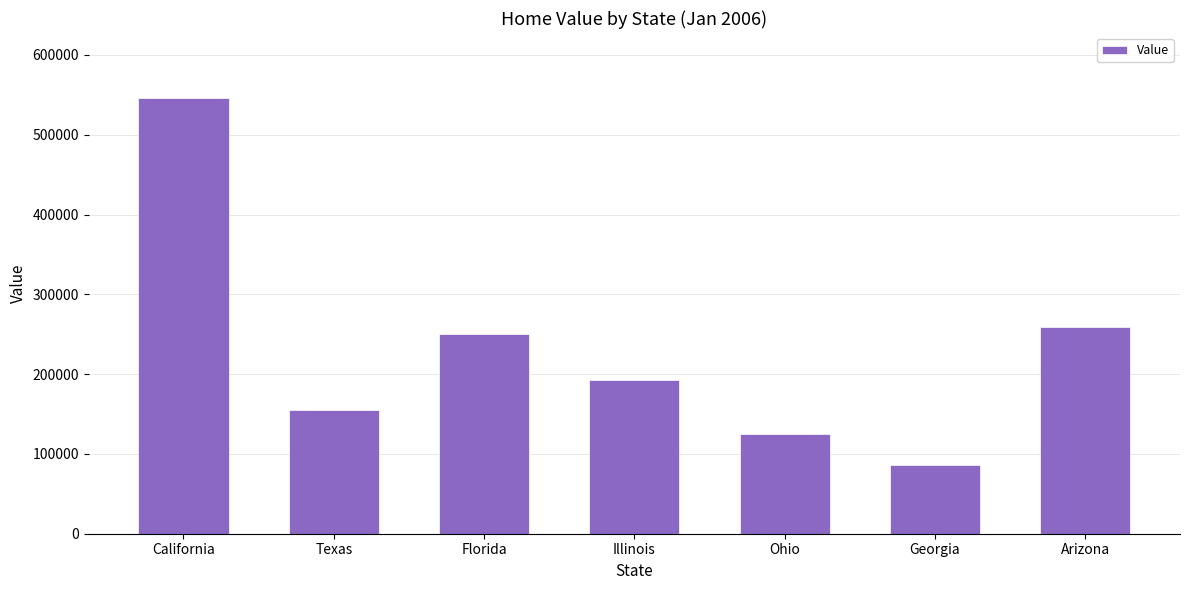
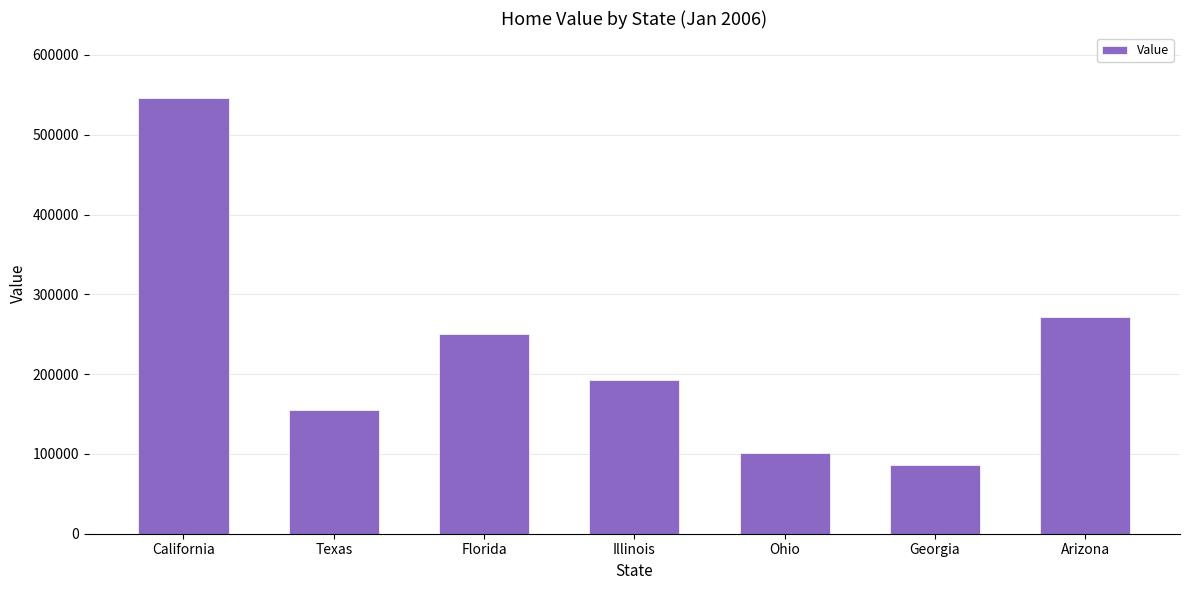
  {
    "California": 550000,
    "Texas": 150000,
    "Florida": 250000,
    "Illinois": 190000,
-   "Ohio": 120000,
+   "Ohio": 100000,
    "Georgia": 90000,
-   "Arizona": 260000
+   "Arizona": 270000
  }
